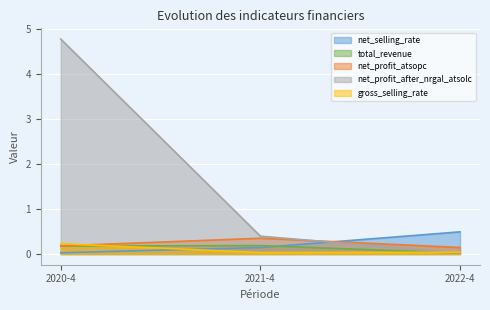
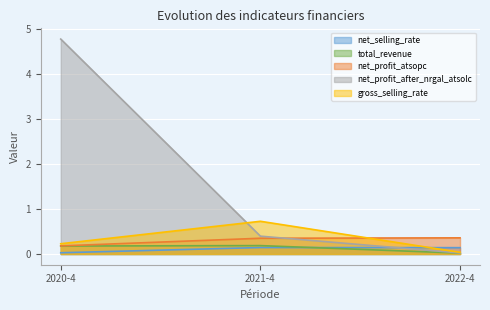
  {
    "net_selling_rate": {
      "2020-4": 0.0,
-     "2022-4": 0.5
+     "2022-4": 0.1
    },
    "net_profit_atsopc": {
-     "2022-4": 0.1
+     "2022-4": 0.4
    },
    "net_profit_after_nrgal_atsolc": {
      "2020-4": 4.8
    },
    "gross_selling_rate": {
-     "2021-4": 0.0
+     "2021-4": 0.7
    }
  }
